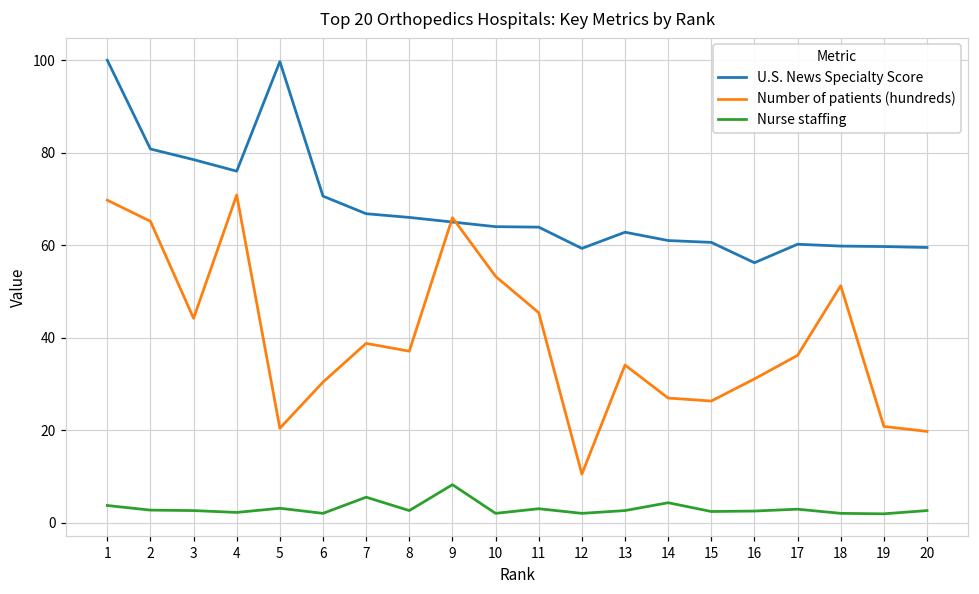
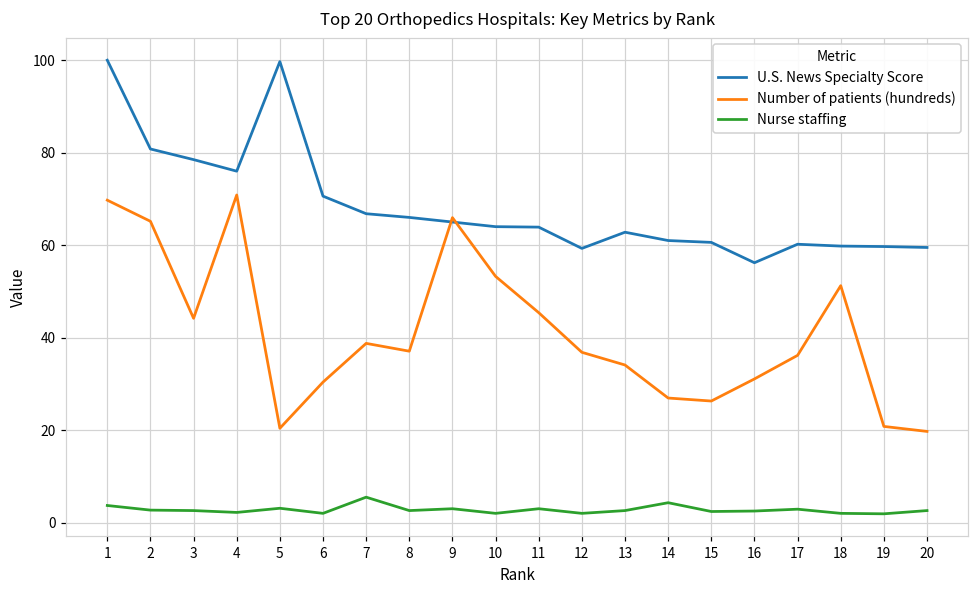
  {
    "U.S. News Specialty Score": {
      "1": 100,
      "2": 81,
      "3": 79,
      "4": 76,
      "5": 100,
      "6": 71,
      "7": 67,
      "8": 66,
      "9": 65,
      "10": 64,
      "11": 64,
      "12": 59,
      "13": 63,
      "14": 61,
      "15": 61,
      "16": 56,
      "17": 60,
      "18": 60,
      "19": 60,
      "20": 60
    },
    "Number of patients (hundreds)": {
      "1": 70,
      "2": 65,
      "3": 44,
      "4": 71,
      "5": 20,
      "6": 30,
      "7": 39,
      "8": 37,
      "9": 66,
      "10": 53,
      "11": 45,
-     "12": 10,
+     "12": 37,
      "13": 34,
      "14": 27,
      "15": 26,
      "16": 31,
      "17": 36,
      "18": 51,
      "19": 21,
      "20": 20
    },
    "Nurse staffing": {
      "1": 4,
      "2": 3,
      "3": 3,
      "4": 2,
      "5": 3,
      "6": 2,
      "7": 6,
      "8": 3,
-     "9": 8,
+     "9": 3,
      "10": 2,
      "11": 3,
      "12": 2,
      "13": 3,
      "14": 4,
      "15": 2,
      "16": 3,
      "17": 3,
      "18": 2,
      "19": 2,
      "20": 3
    }
  }
